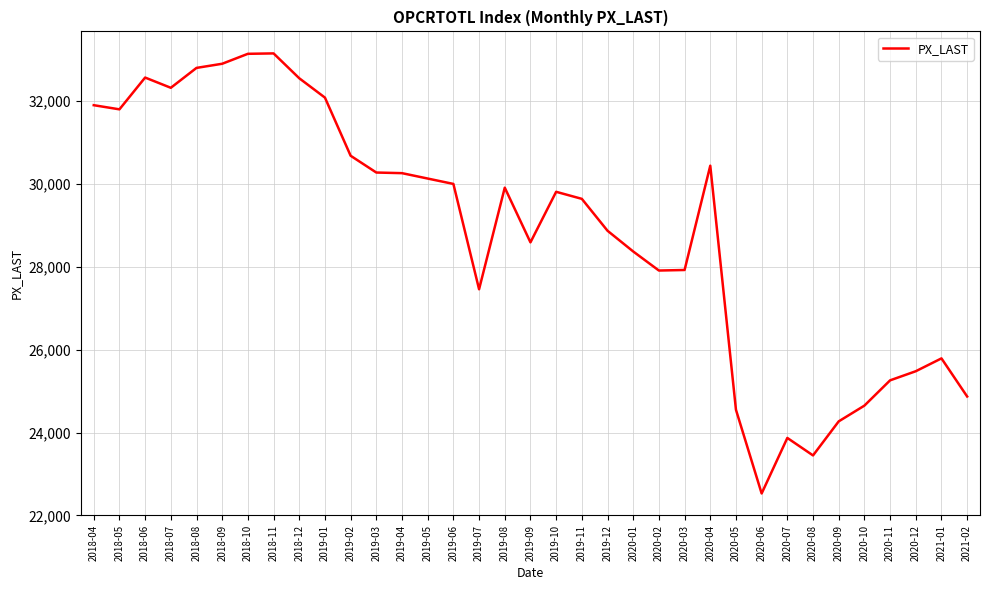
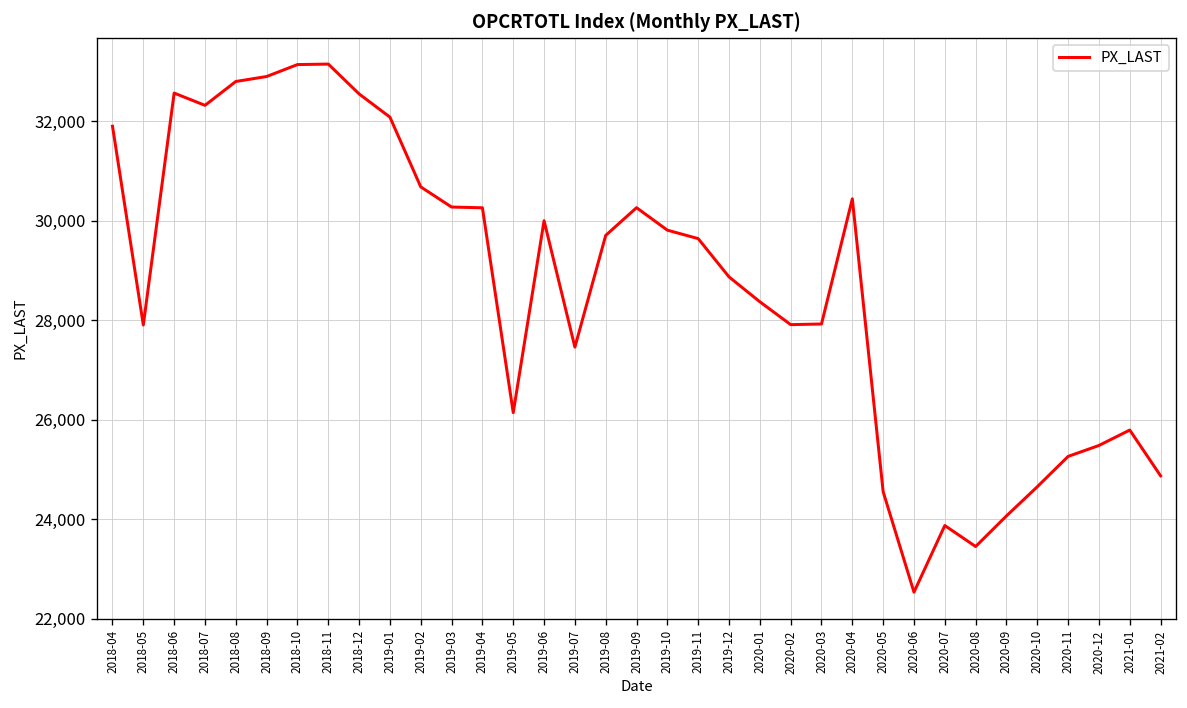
  {
    "2018-04": "31,900",
-   "2018-05": "31,800",
+   "2018-05": "27,900",
    "2018-06": "32,600",
    "2018-07": "32,300",
    "2018-08": "32,800",
    "2018-09": "32,900",
    "2018-10": "33,100",
    "2018-11": "33,200",
    "2018-12": "32,600",
    "2019-01": "32,100",
    "2019-02": "30,700",
    "2019-03": "30,300",
    "2019-04": "30,300",
-   "2019-05": "30,100",
+   "2019-05": "26,100",
    "2019-06": "30,000",
    "2019-07": "27,500",
-   "2019-08": "29,900",
-   "2019-09": "28,600",
+   "2019-08": "29,700",
+   "2019-09": "30,300",
    "2019-10": "29,800",
    "2019-11": "29,600",
    "2019-12": "28,900",
    "2020-01": "28,400",
    "2020-02": "27,900",
    "2020-03": "27,900",
    "2020-04": "30,400",
    "2020-05": "24,600",
    "2020-06": "22,500",
    "2020-07": "23,900",
    "2020-08": "23,400",
-   "2020-09": "24,300",
+   "2020-09": "24,100",
    "2020-10": "24,700",
    "2020-11": "25,300",
    "2020-12": "25,500",
    "2021-01": "25,800",
    "2021-02": "24,900"
  }
